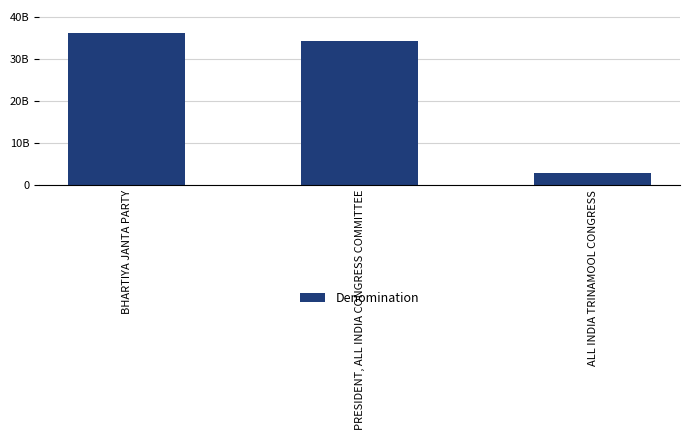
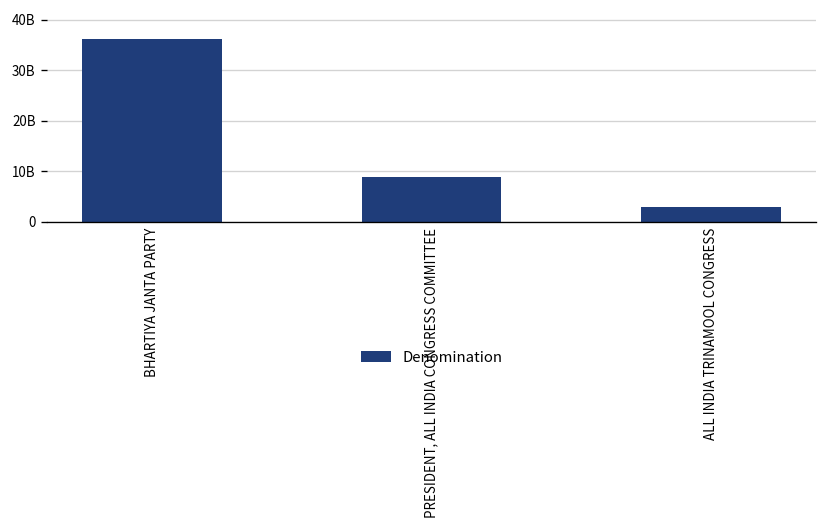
  {
    "BHARTIYA JANTA PARTY": 36000000000,
-   "PRESIDENT, ALL INDIA CONGRESS COMMITTEE": 34000000000,
+   "PRESIDENT, ALL INDIA CONGRESS COMMITTEE": 9000000000,
    "ALL INDIA TRINAMOOL CONGRESS": 3000000000
  }
